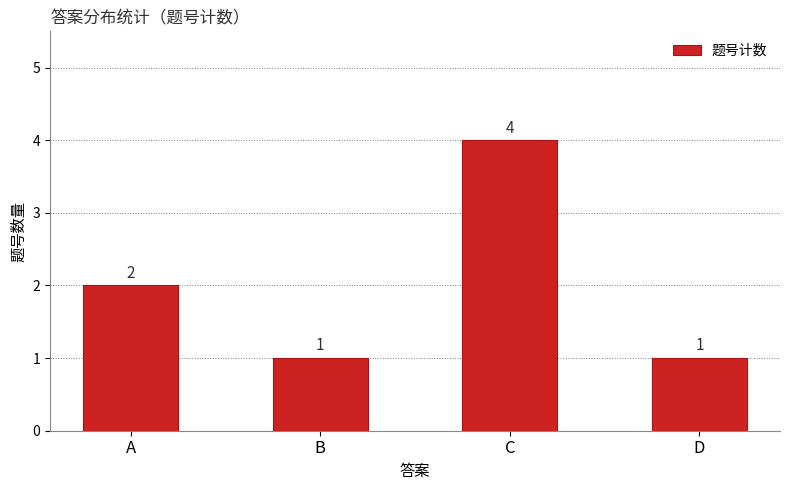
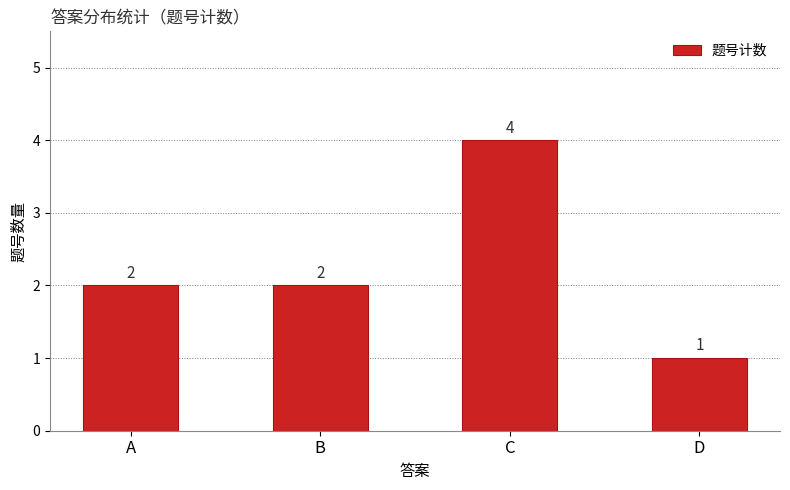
  {
    "A": 2,
-   "B": 1,
+   "B": 2,
    "C": 4,
    "D": 1
  }
